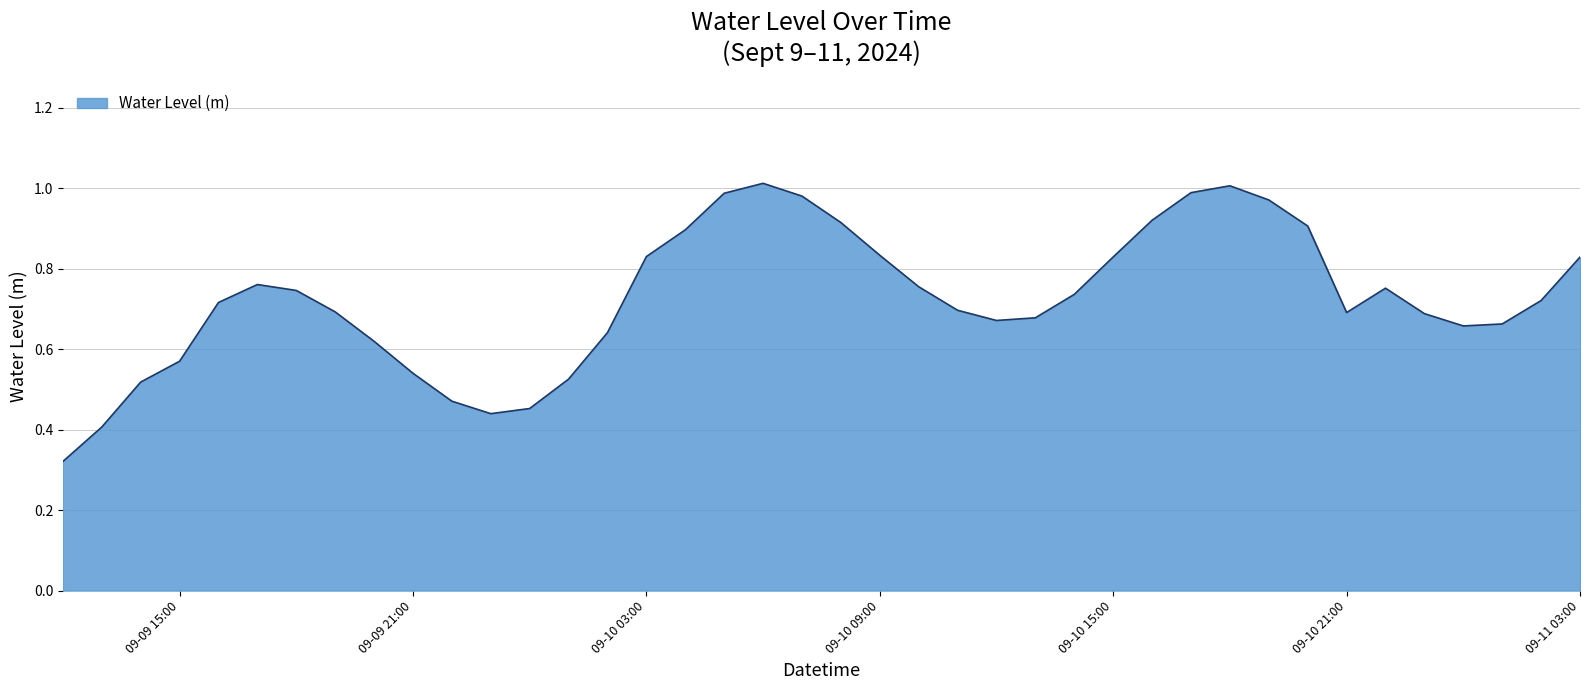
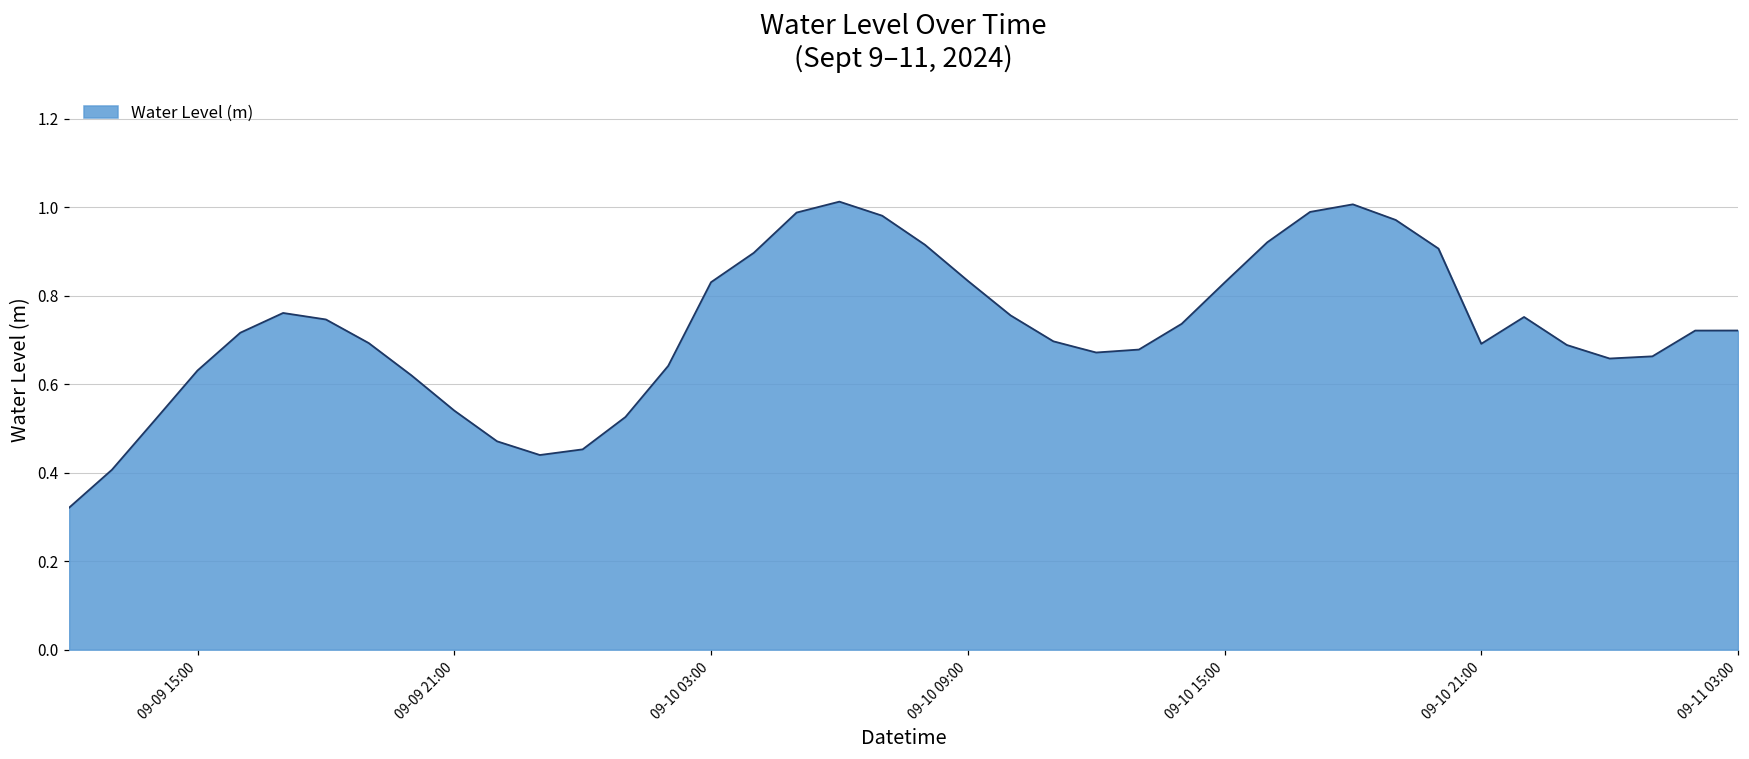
  {
-   "09-09 15:00": 0.57,
+   "09-09 15:00": 0.63,
    "09-09 21:00": 0.54,
    "09-10 03:00": 0.83,
    "09-10 09:00": 0.83,
    "09-10 15:00": 0.83,
    "09-10 21:00": 0.69,
-   "09-11 03:00": 0.83
+   "09-11 03:00": 0.72
  }
